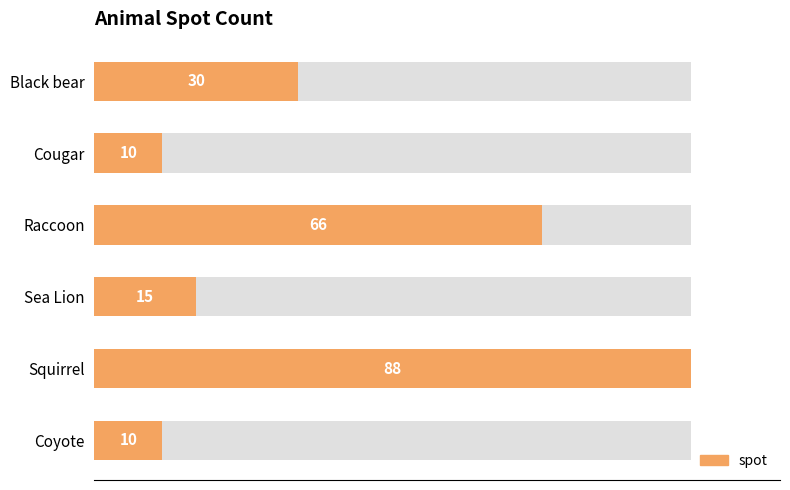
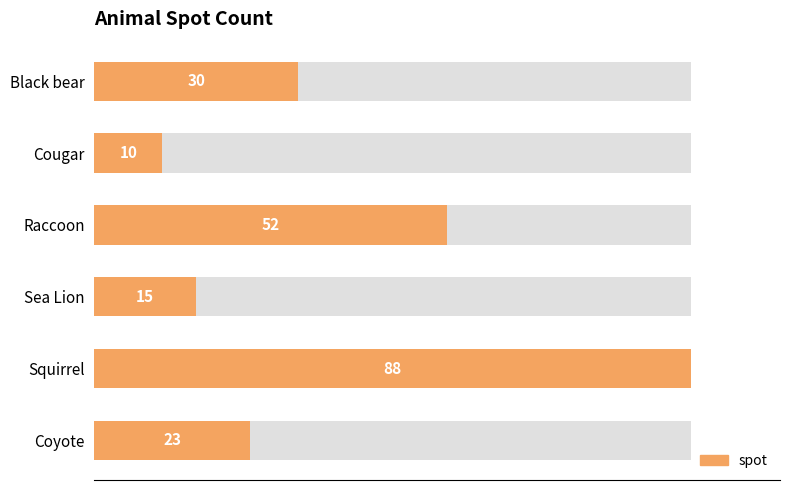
  {
    "spot": {
-     "Raccoon": 66,
+     "Raccoon": 52,
      "Squirrel": 88,
-     "Coyote": 10
+     "Coyote": 23
    }
  }
